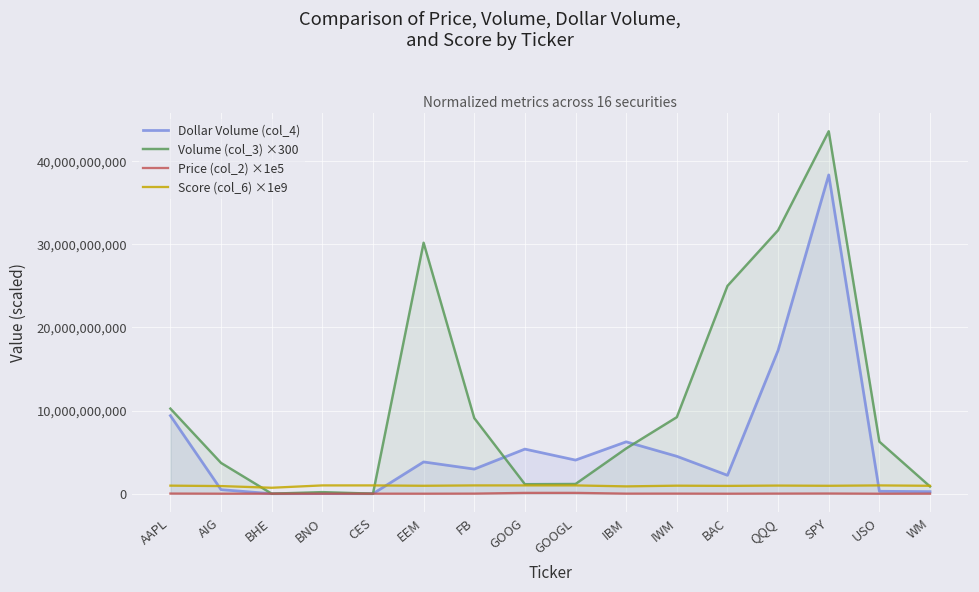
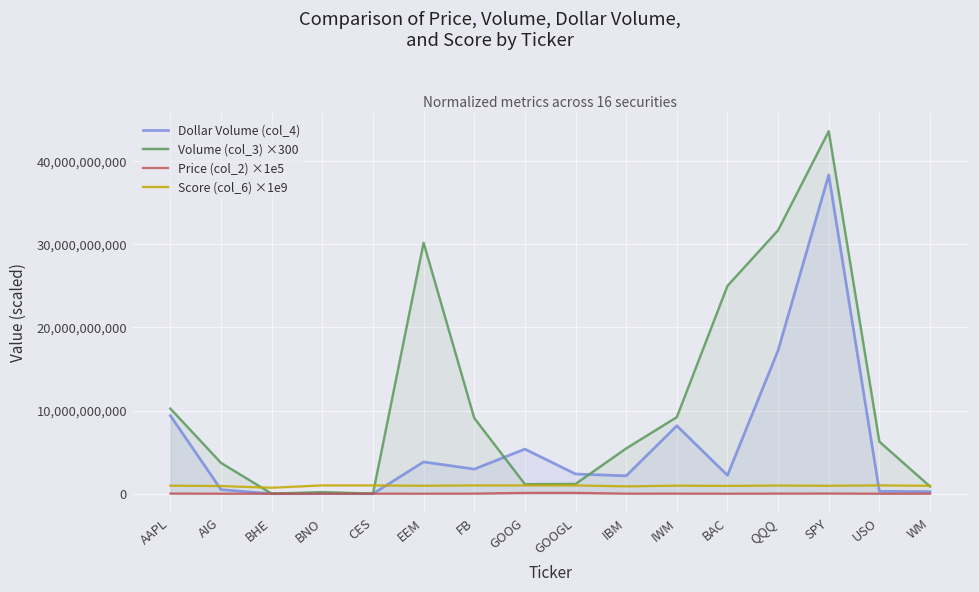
  {
    "Dollar Volume (col_4)": {
      "AAPL": "9,000,000,000",
      "AIG": "0",
      "EEM": "4,000,000,000",
      "FB": "3,000,000,000",
      "GOOG": "5,000,000,000",
-     "GOOGL": "4,000,000,000",
-     "IBM": "6,000,000,000",
-     "IWM": "5,000,000,000",
+     "GOOGL": "2,000,000,000",
+     "IBM": "2,000,000,000",
+     "IWM": "8,000,000,000",
      "BAC": "2,000,000,000",
      "QQQ": "17,000,000,000",
      "SPY": "38,000,000,000"
    },
    "Volume (col_3) ×300": {
      "AAPL": "10,000,000,000",
      "AIG": "4,000,000,000",
      "EEM": "30,000,000,000",
      "FB": "9,000,000,000",
      "IBM": "5,000,000,000",
      "IWM": "9,000,000,000",
      "BAC": "25,000,000,000",
      "QQQ": "32,000,000,000",
      "SPY": "44,000,000,000",
      "USO": "6,000,000,000"
    },
    "Price (col_2) ×1e5": {
      "AAPL": "0",
      "AIG": "0",
      "EEM": "0",
      "FB": "0",
      "GOOG": "0",
      "GOOGL": "0",
      "IBM": "0",
      "IWM": "0",
      "BAC": "0",
      "QQQ": "0",
      "SPY": "0"
    },
    "Score (col_6) ×1e9": {
      "AAPL": "1,000,000,000",
      "AIG": "1,000,000,000",
      "BHE": "1,000,000,000",
      "BNO": "1,000,000,000",
      "CES": "1,000,000,000",
      "EEM": "1,000,000,000",
      "FB": "1,000,000,000",
      "IBM": "1,000,000,000",
      "IWM": "1,000,000,000",
      "BAC": "1,000,000,000",
      "QQQ": "1,000,000,000",
      "SPY": "1,000,000,000",
      "USO": "1,000,000,000"
    }
  }
